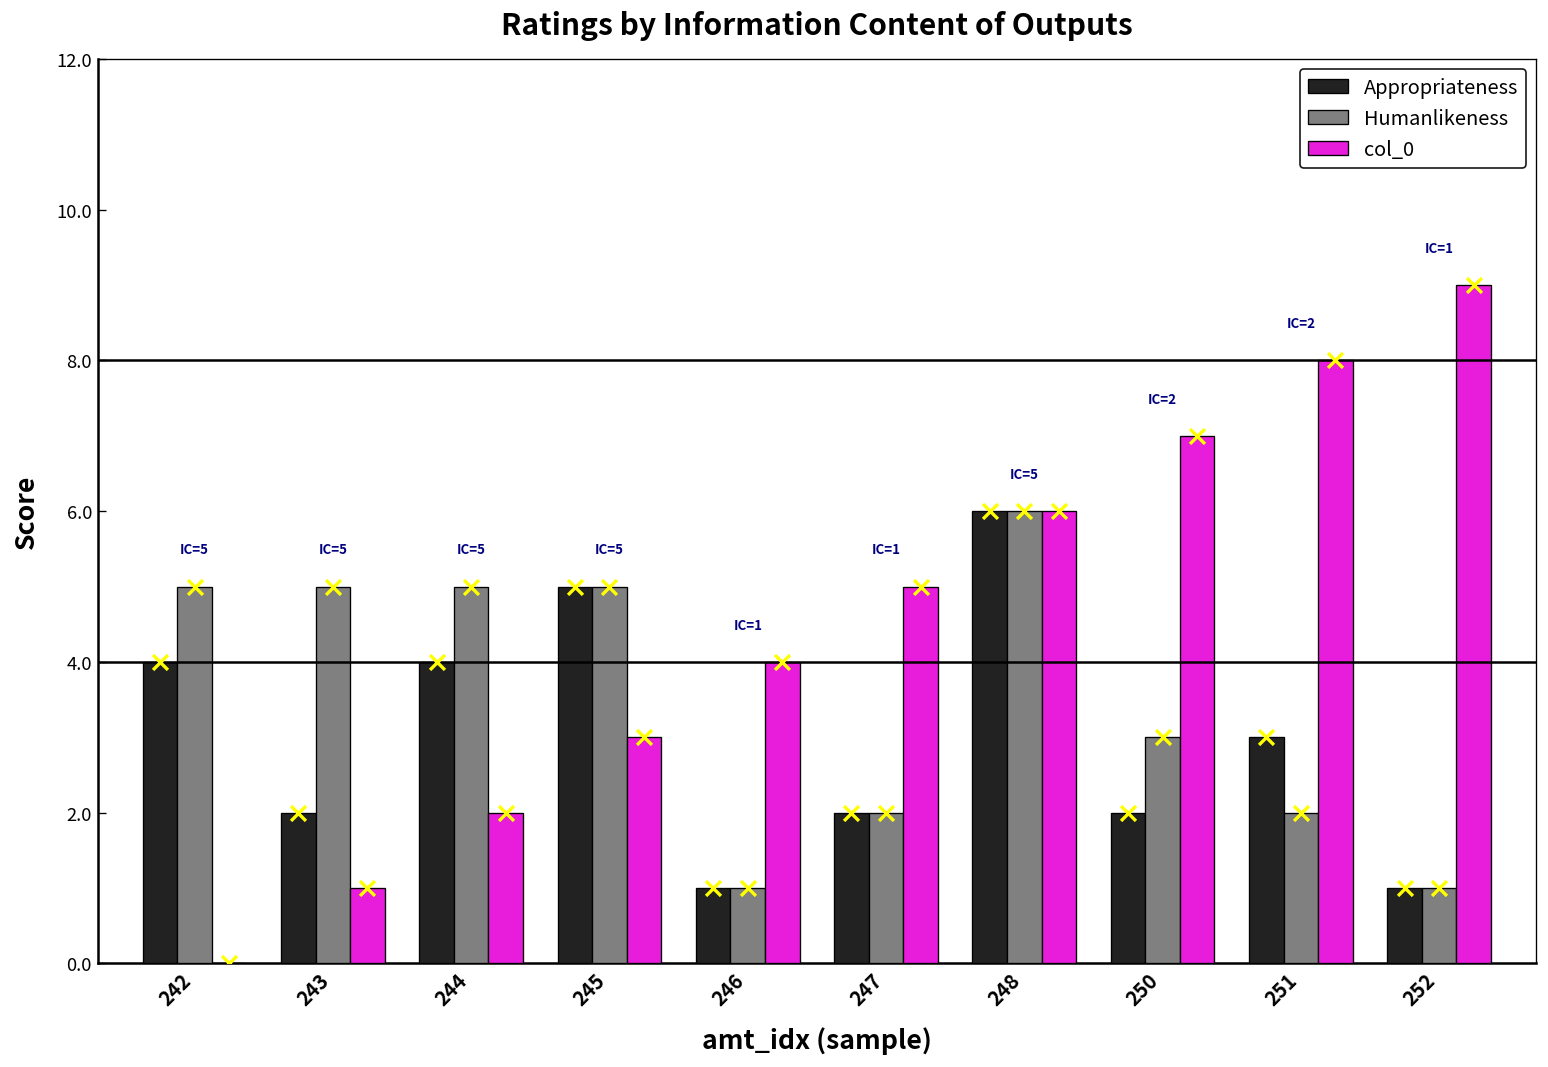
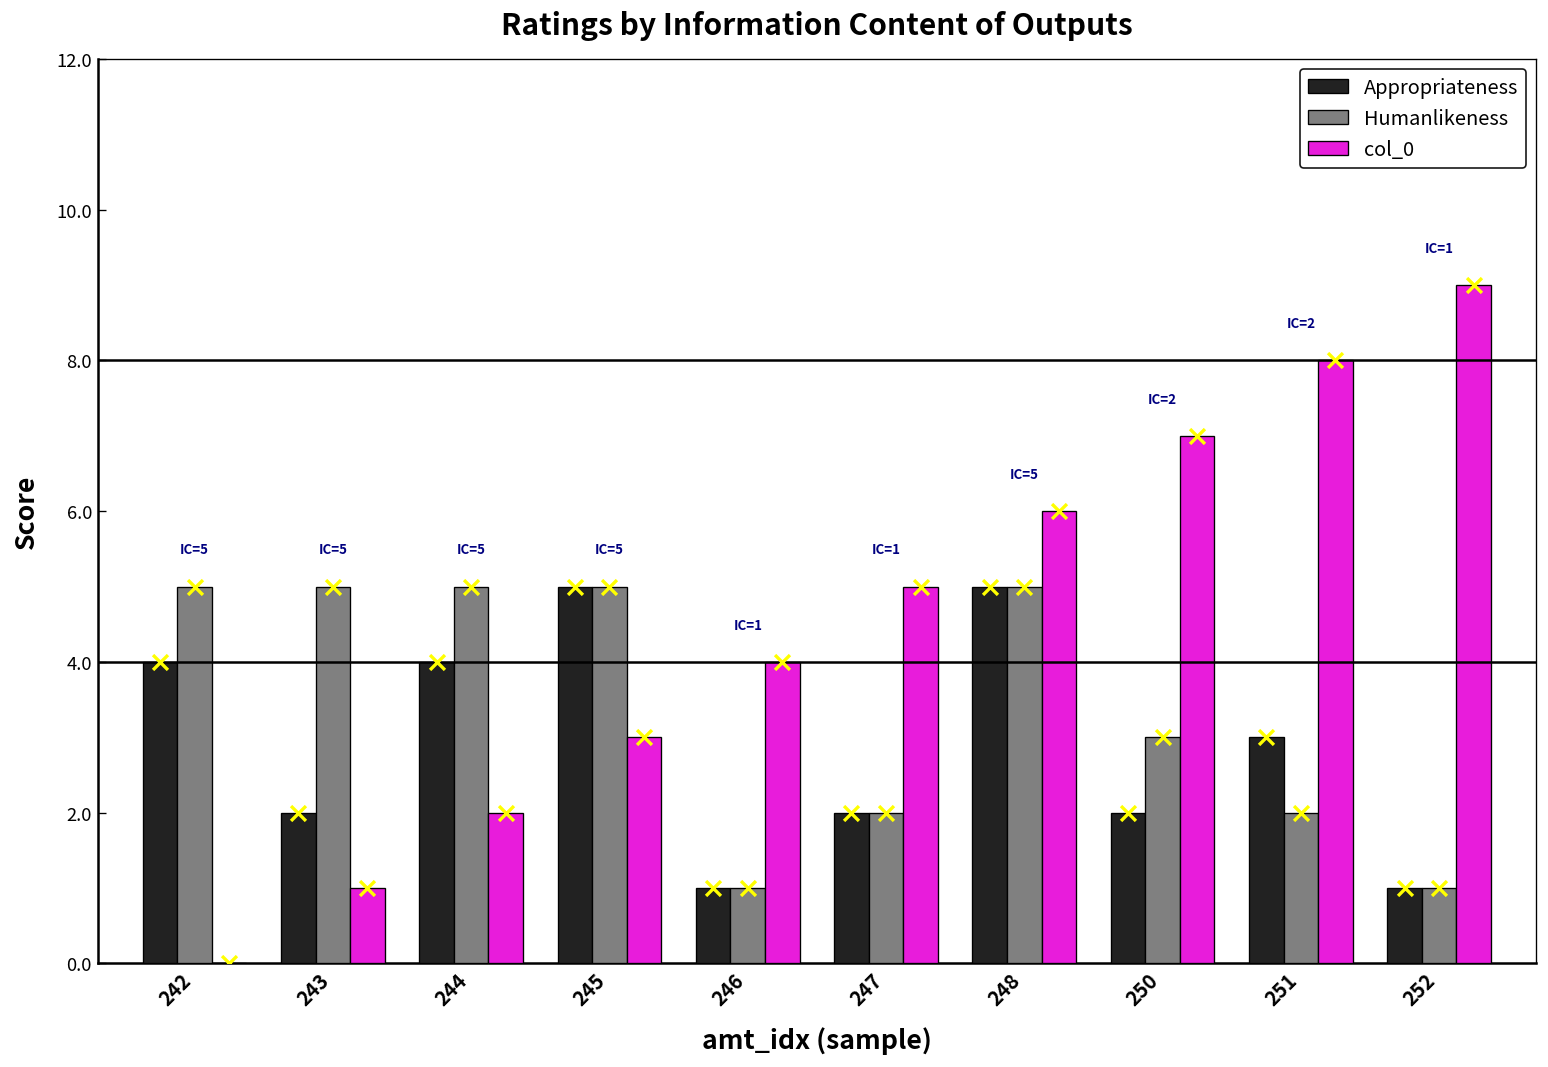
  {
    "Appropriateness": {
      "242": 4,
      "243": 2,
      "244": 4,
      "245": 5,
      "246": 1,
      "247": 2,
-     "248": 6,
+     "248": 5,
      "250": 2,
      "251": 3,
      "252": 1
    },
    "Humanlikeness": {
      "246": 1,
      "247": 2,
-     "248": 6,
+     "248": 5,
      "250": 3,
      "251": 2,
      "252": 1
    },
    "col_0": {
      "242": 0,
      "243": 1,
      "244": 2,
      "245": 3,
      "246": 4,
      "247": 5,
      "248": 6,
      "250": 7,
      "251": 8,
      "252": 9
    }
  }
